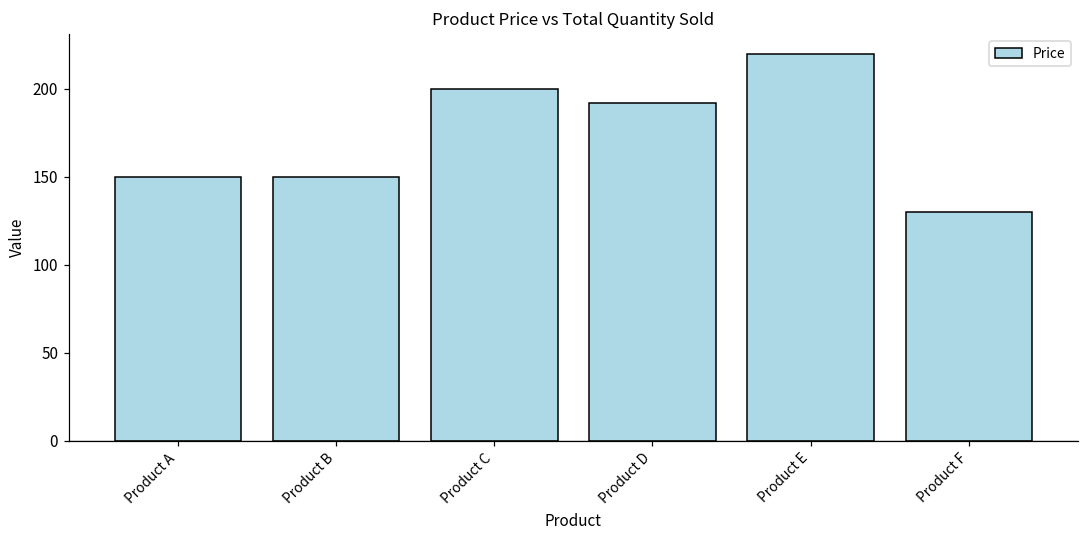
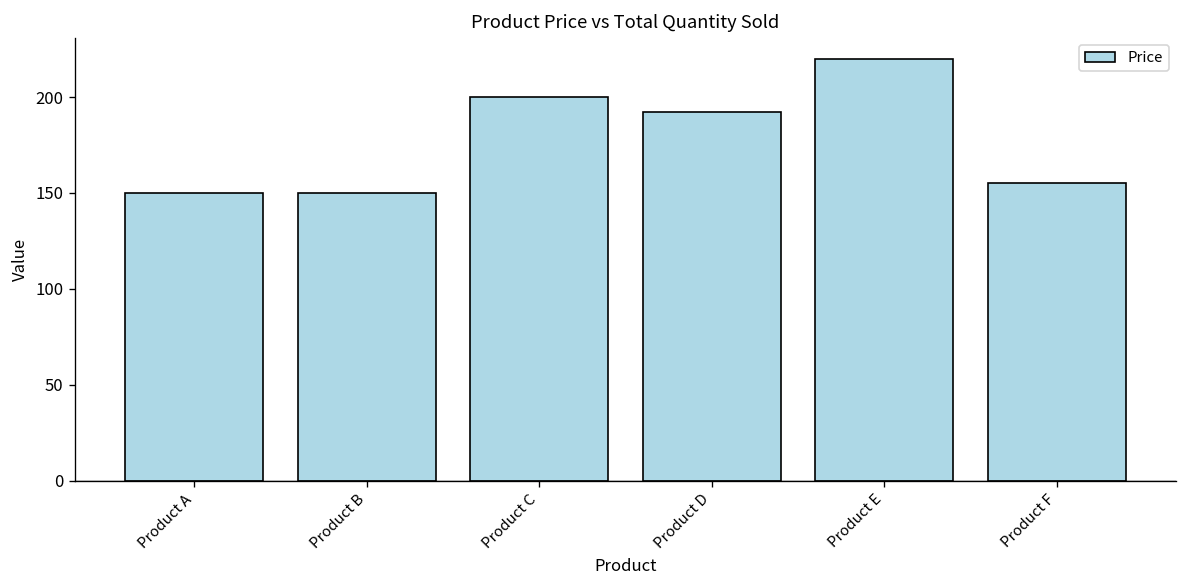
  {
    "Product A": 150,
    "Product B": 150,
    "Product C": 200,
    "Product D": 192,
    "Product E": 220,
-   "Product F": 130
+   "Product F": 155
  }
